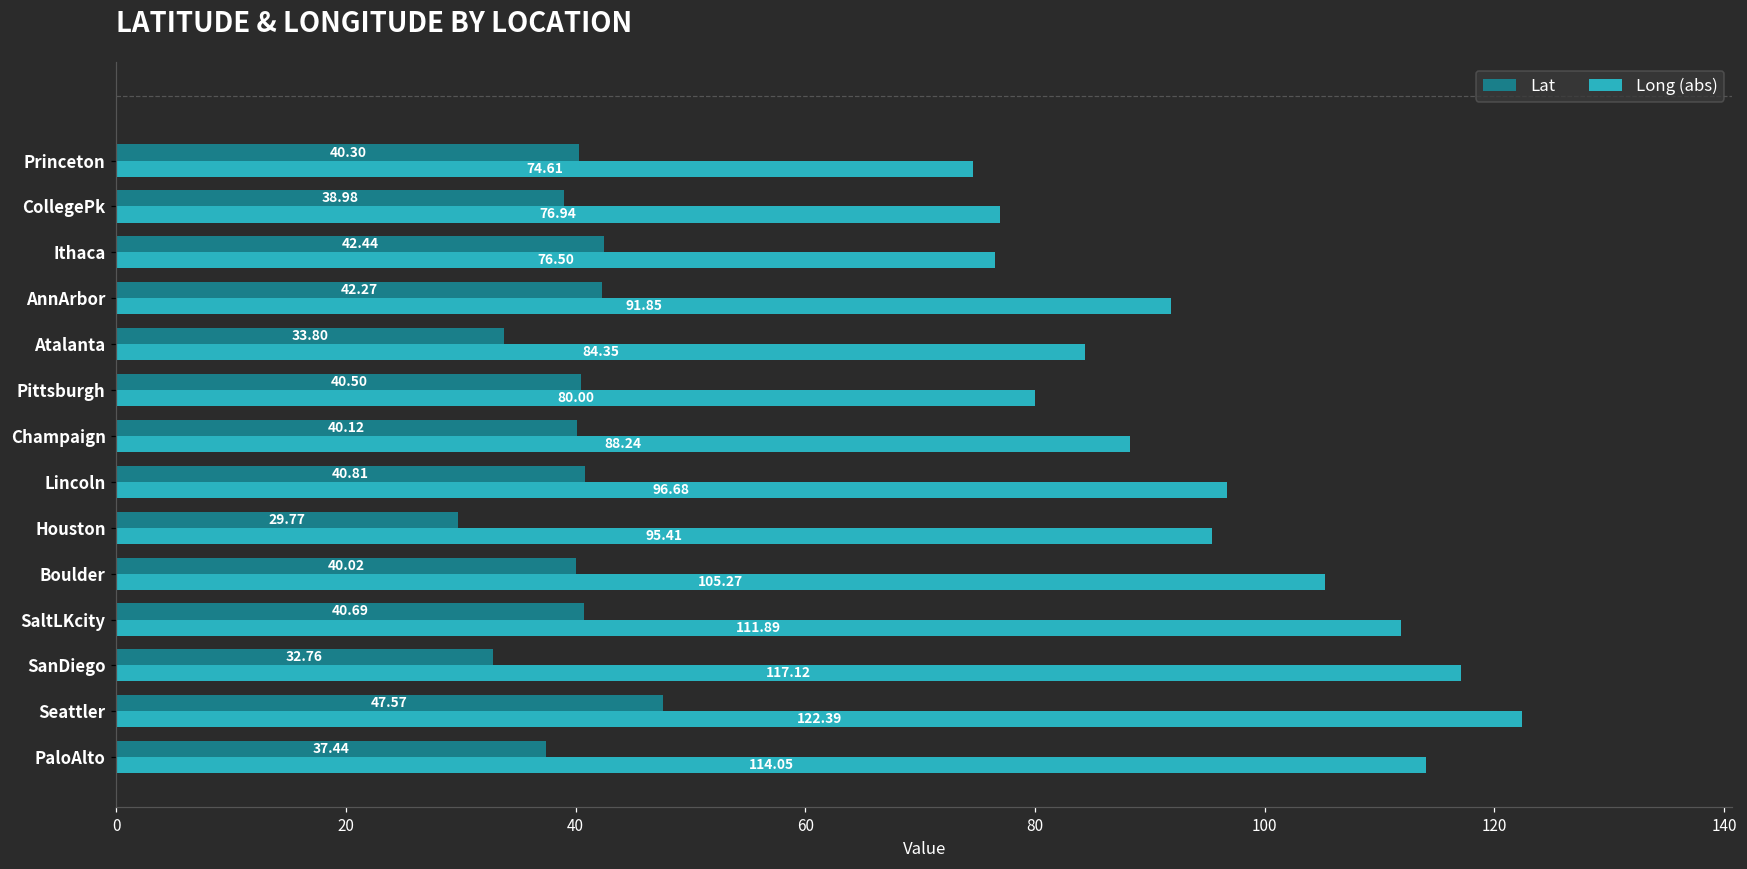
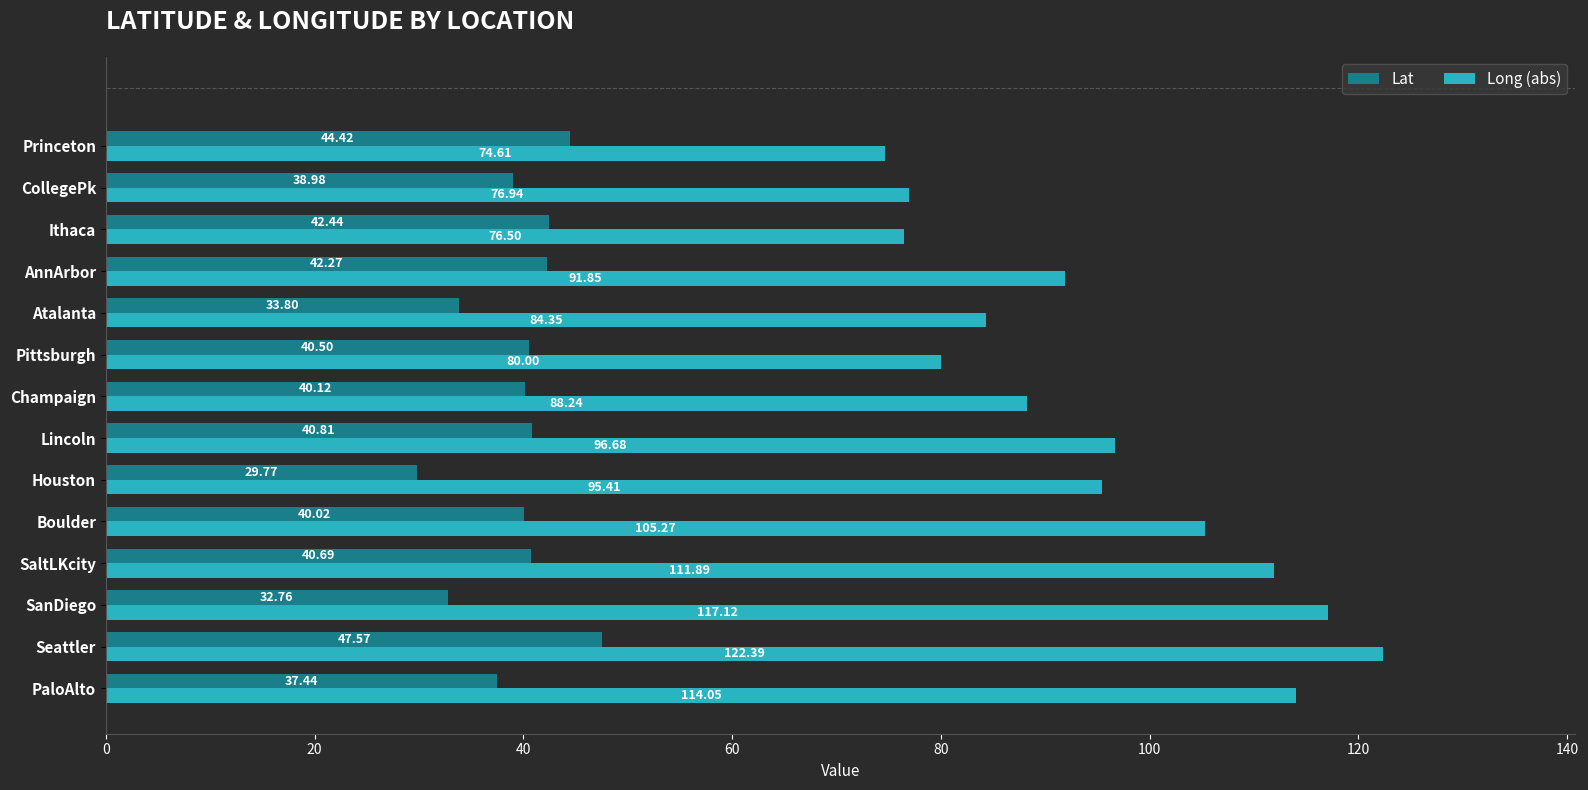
  {
    "Lat": {
-     "Princeton": 40.30,
+     "Princeton": 44.42,
      "CollegePk": 38.98,
      "Ithaca": 42.44,
      "AnnArbor": 42.27,
      "Atalanta": 33.80,
      "Pittsburgh": 40.50,
      "Champaign": 40.12,
      "Lincoln": 40.81,
      "Houston": 29.77,
      "Boulder": 40.02,
      "SaltLKcity": 40.69,
      "SanDiego": 32.76,
      "Seattler": 47.57,
      "PaloAlto": 37.44
    },
    "Long (abs)": {
      "Princeton": 74.61,
      "CollegePk": 76.94,
      "Ithaca": 76.50,
      "AnnArbor": 91.85,
      "Atalanta": 84.35,
      "Pittsburgh": 80.00,
      "Champaign": 88.24,
      "Lincoln": 96.68,
      "Houston": 95.41,
      "Boulder": 105.27,
      "SaltLKcity": 111.89,
      "SanDiego": 117.12,
      "Seattler": 122.39,
      "PaloAlto": 114.05
    }
  }
